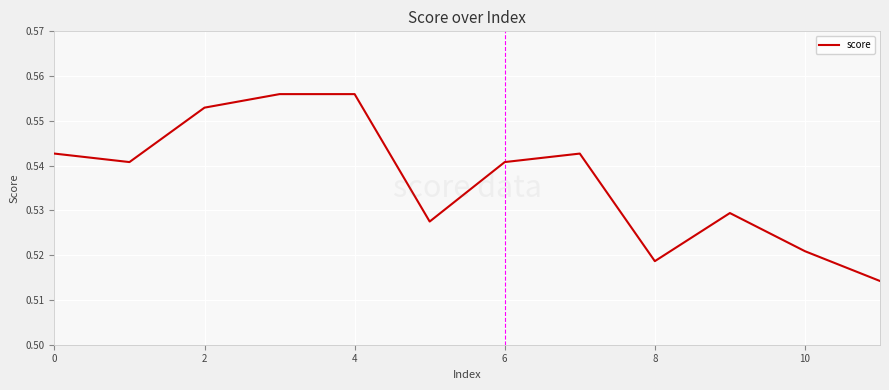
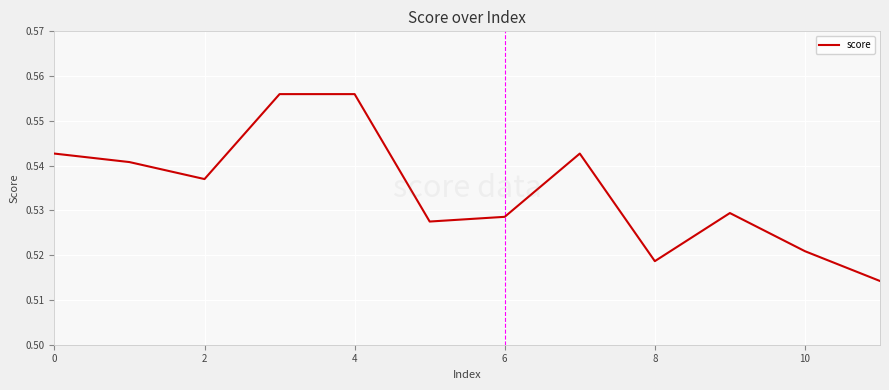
  {
    "0": 0.543,
-   "2": 0.553,
+   "2": 0.537,
    "4": 0.556,
-   "6": 0.541,
+   "6": 0.529,
    "8": 0.519,
    "10": 0.521
  }
